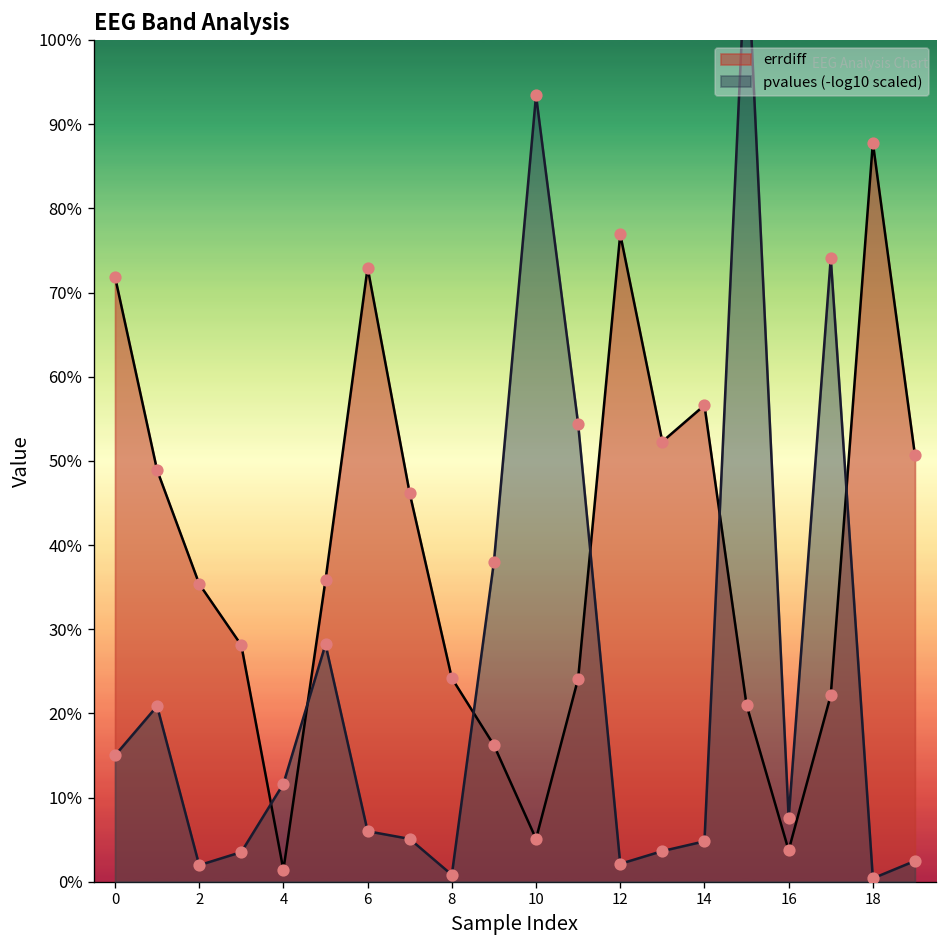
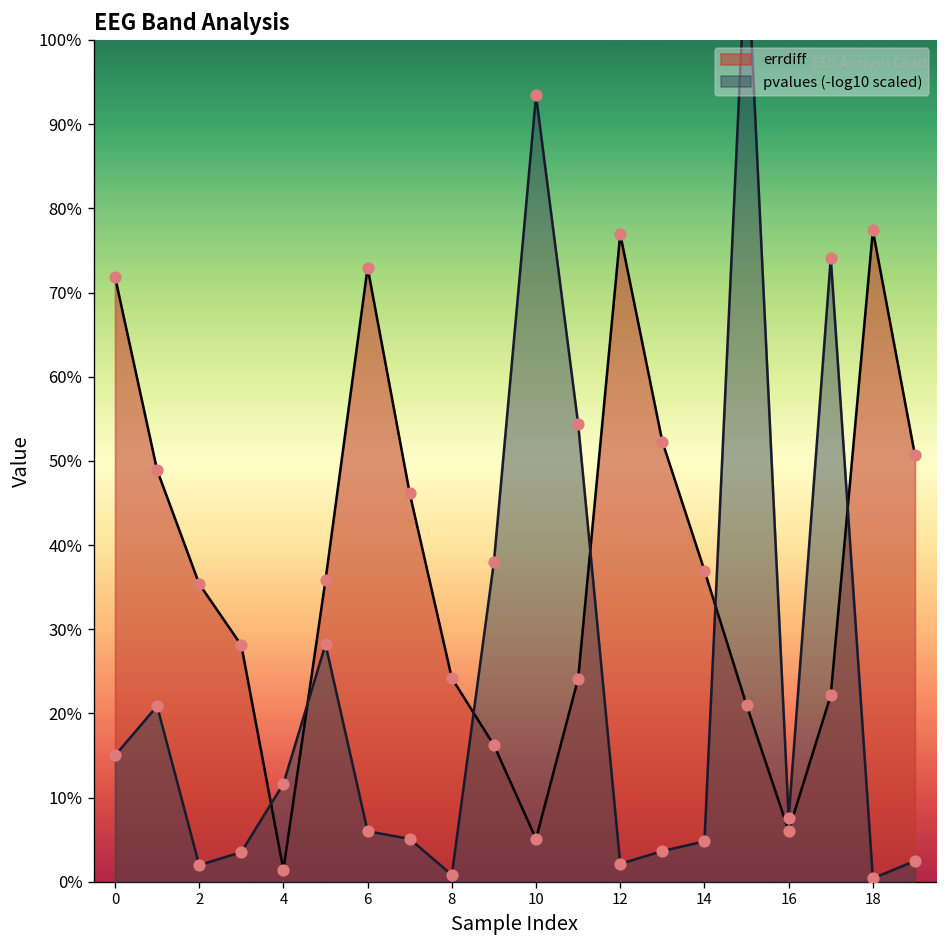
  {
    "errdiff": {
      "0": "72%",
      "2": "35%",
      "4": "1%",
      "6": "73%",
      "8": "24%",
      "10": "5%",
      "12": "77%",
-     "14": "57%",
-     "16": "4%",
-     "18": "88%"
+     "14": "37%",
+     "16": "6%",
+     "18": "77%"
    },
    "pvalues (-log10 scaled)": {
      "0": "15%",
      "2": "2%",
      "4": "12%",
      "6": "6%",
      "8": "1%",
      "10": "93%",
      "12": "2%",
      "14": "5%",
      "16": "8%",
      "18": "0%"
    }
  }
